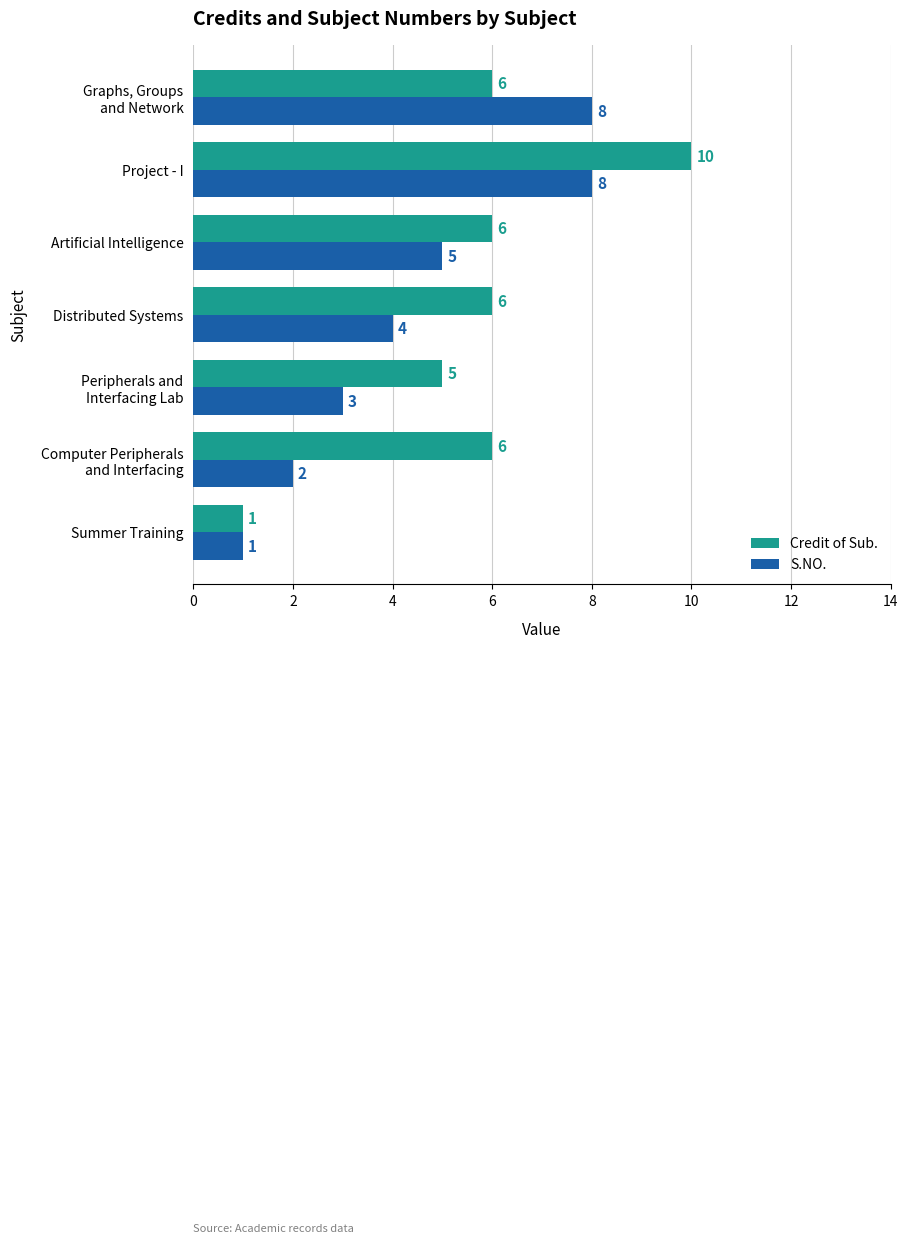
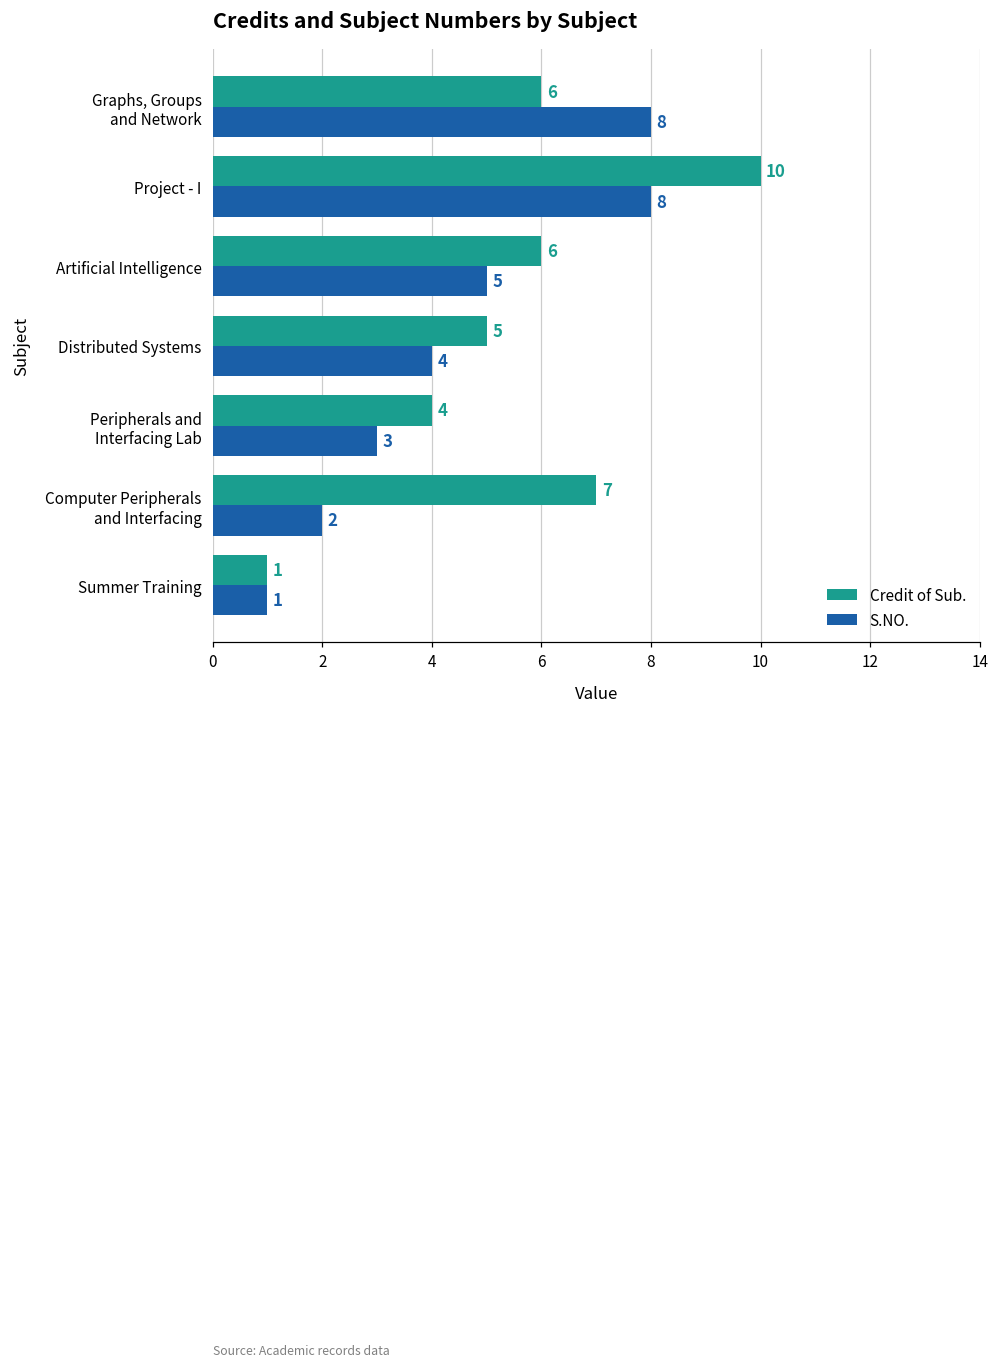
  {
    "Credit of Sub.": {
      "Graphs, Groups and Network": 6,
      "Project - I": 10,
      "Artificial Intelligence": 6,
-     "Distributed Systems": 6,
-     "Peripherals and Interfacing Lab": 5,
-     "Computer Peripherals and Interfacing": 6,
+     "Distributed Systems": 5,
+     "Peripherals and Interfacing Lab": 4,
+     "Computer Peripherals and Interfacing": 7,
      "Summer Training": 1
    },
    "S.NO.": {
      "Graphs, Groups and Network": 8,
      "Project - I": 8,
      "Artificial Intelligence": 5,
      "Distributed Systems": 4,
      "Peripherals and Interfacing Lab": 3,
      "Computer Peripherals and Interfacing": 2,
      "Summer Training": 1
    }
  }
